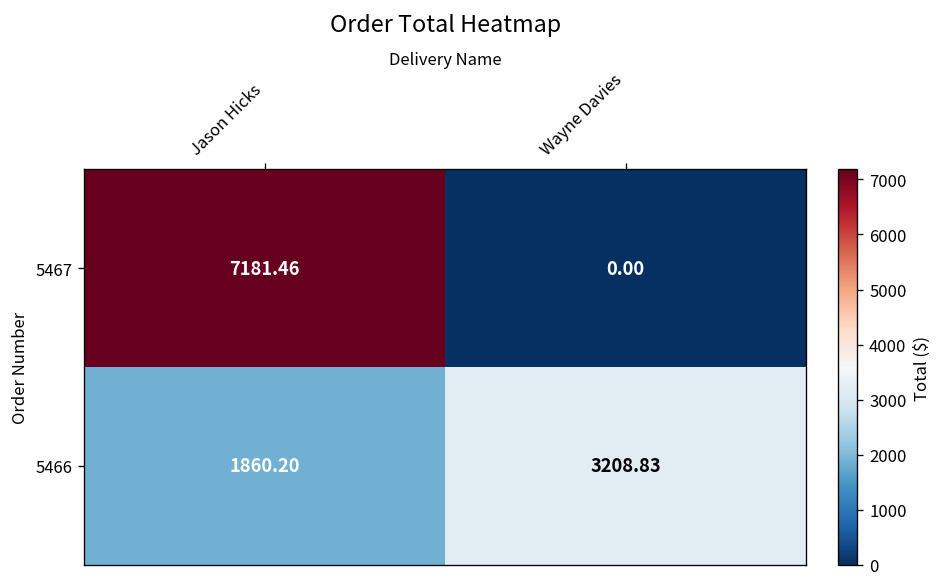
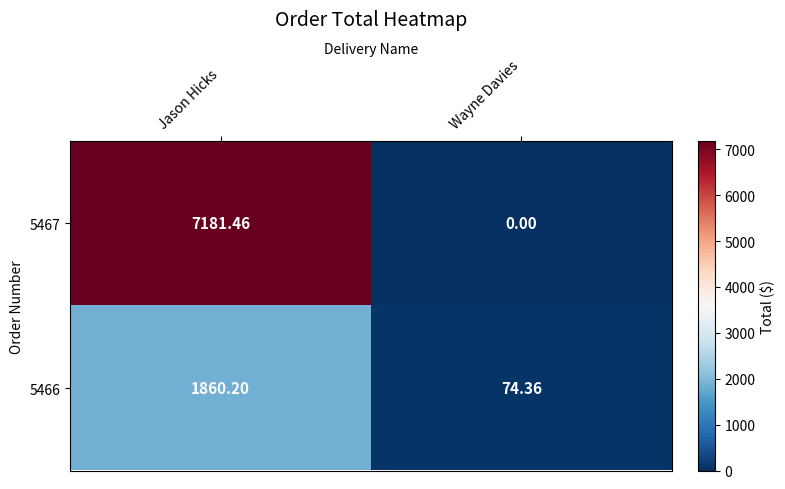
  {
    "5467": {
      "Jason Hicks": 7181.46,
      "Wayne Davies": 0.00
    },
    "5466": {
      "Jason Hicks": 1860.20,
-     "Wayne Davies": 3208.83
+     "Wayne Davies": 74.36
    }
  }
